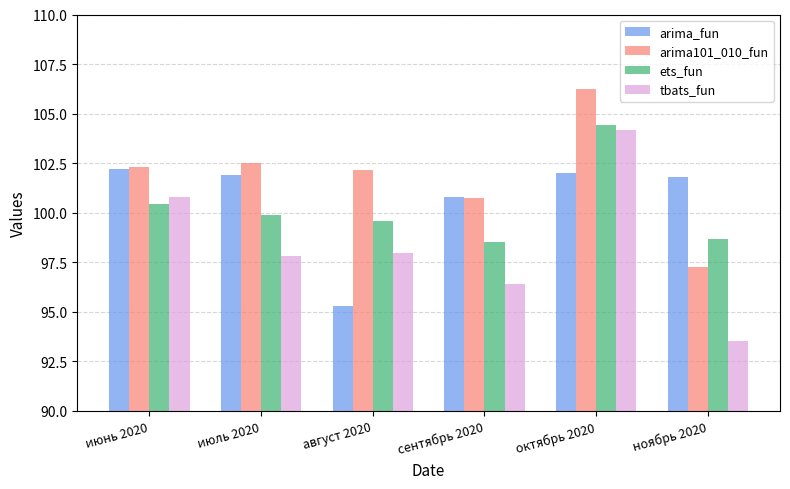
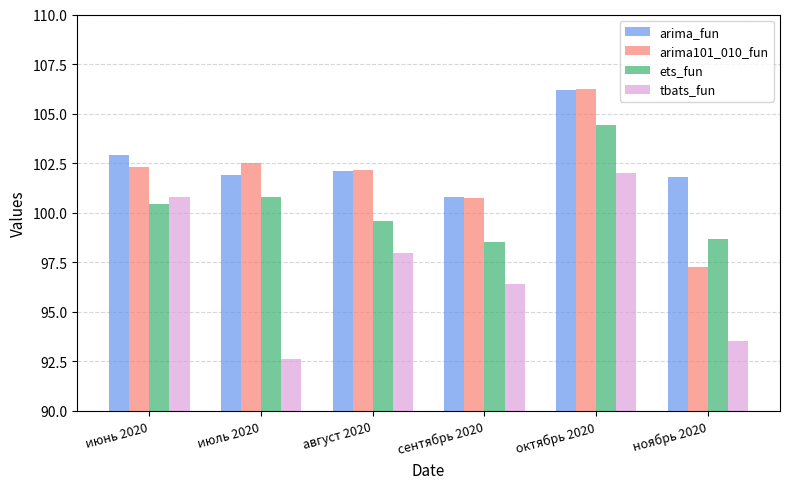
  {
    "arima_fun": {
-     "июнь 2020": 102.2,
+     "июнь 2020": 102.9,
      "июль 2020": 101.9,
-     "август 2020": 95.3,
+     "август 2020": 102.1,
      "сентябрь 2020": 100.8,
-     "октябрь 2020": 102.0,
+     "октябрь 2020": 106.2,
      "ноябрь 2020": 101.8
    },
    "arima101_010_fun": {
      "июнь 2020": 102.3,
      "июль 2020": 102.5,
      "август 2020": 102.2,
      "сентябрь 2020": 100.7,
      "октябрь 2020": 106.2,
      "ноябрь 2020": 97.3
    },
    "ets_fun": {
      "июнь 2020": 100.4,
-     "июль 2020": 99.9,
+     "июль 2020": 100.8,
      "август 2020": 99.6,
      "сентябрь 2020": 98.5,
      "октябрь 2020": 104.4,
      "ноябрь 2020": 98.7
    },
    "tbats_fun": {
      "июнь 2020": 100.8,
-     "июль 2020": 97.8,
+     "июль 2020": 92.6,
      "август 2020": 97.9,
      "сентябрь 2020": 96.4,
-     "октябрь 2020": 104.2,
+     "октябрь 2020": 102.0,
      "ноябрь 2020": 93.5
    }
  }
